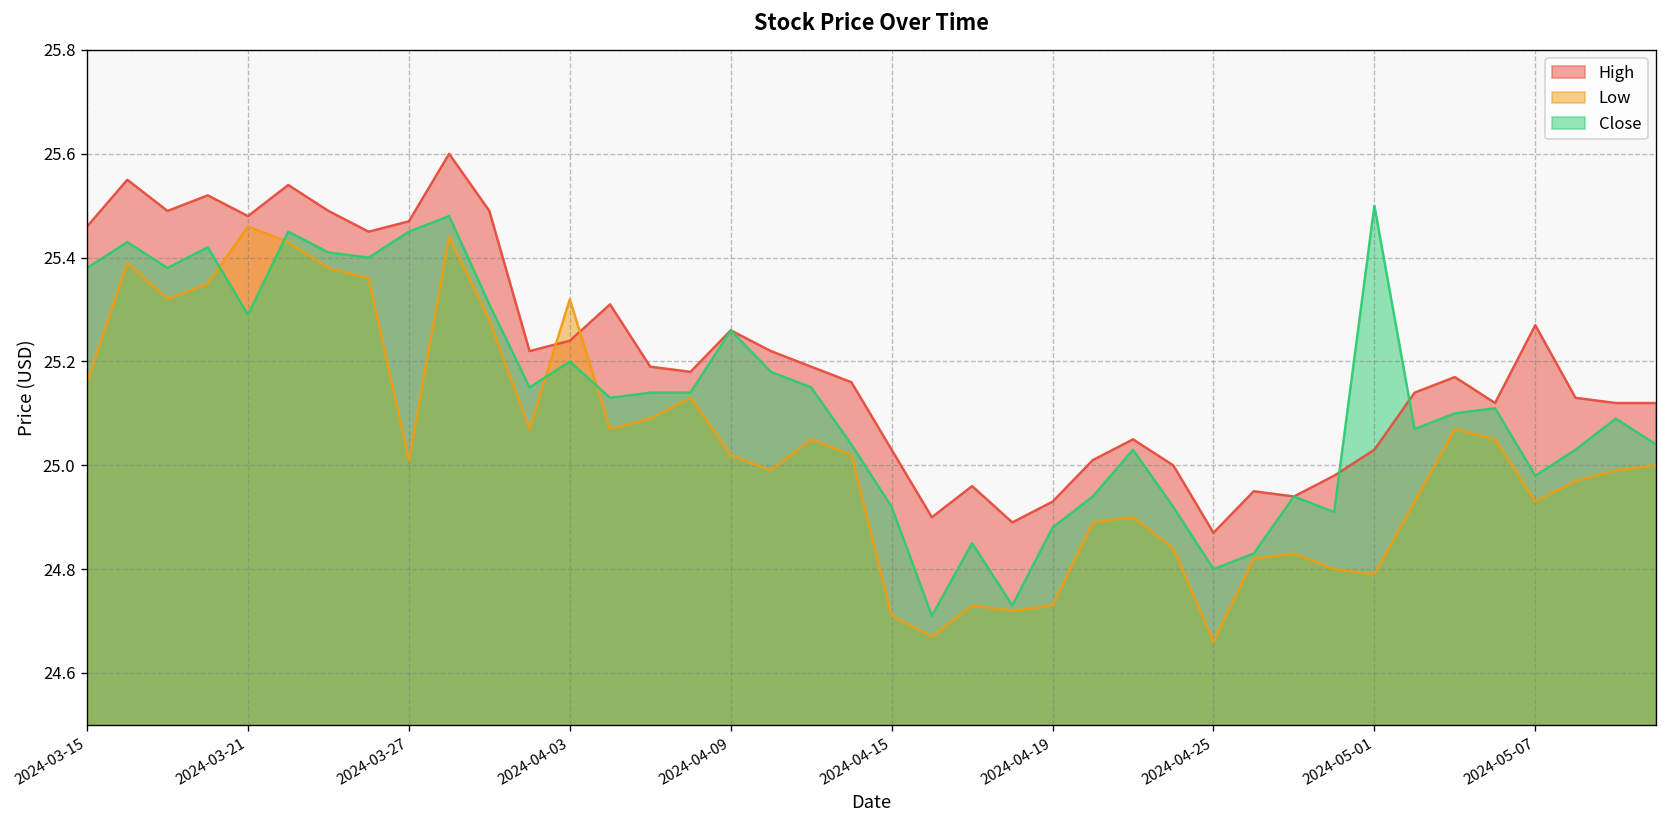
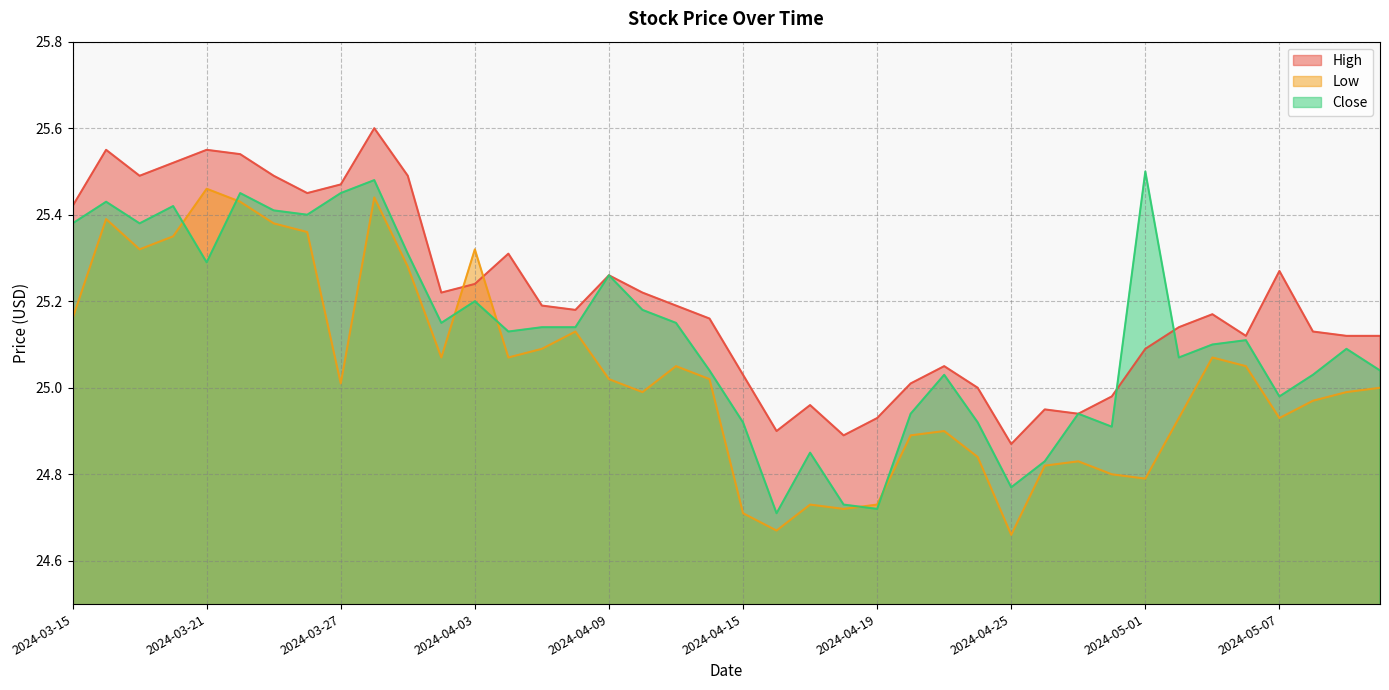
  {
    "High": {
-     "2024-03-15": 25.46,
-     "2024-03-21": 25.48,
+     "2024-03-15": 25.42,
+     "2024-03-21": 25.55,
      "2024-03-27": 25.47,
      "2024-04-03": 25.24,
      "2024-04-15": 25.03,
      "2024-04-19": 24.93,
      "2024-04-25": 24.87,
-     "2024-05-01": 25.03,
+     "2024-05-01": 25.09,
      "2024-05-07": 25.27
    },
    "Low": {
      "2024-03-15": 25.16,
      "2024-03-21": 25.46,
      "2024-03-27": 25.01,
      "2024-04-03": 25.32,
      "2024-04-09": 25.02,
      "2024-04-15": 24.71,
      "2024-04-19": 24.73,
      "2024-04-25": 24.66,
      "2024-05-01": 24.79,
      "2024-05-07": 24.93
    },
    "Close": {
      "2024-03-15": 25.38,
      "2024-03-21": 25.29,
      "2024-03-27": 25.45,
      "2024-04-03": 25.20,
      "2024-04-15": 24.92,
-     "2024-04-19": 24.88,
-     "2024-04-25": 24.80,
+     "2024-04-19": 24.72,
+     "2024-04-25": 24.77,
      "2024-05-01": 25.50,
      "2024-05-07": 24.98
    }
  }
